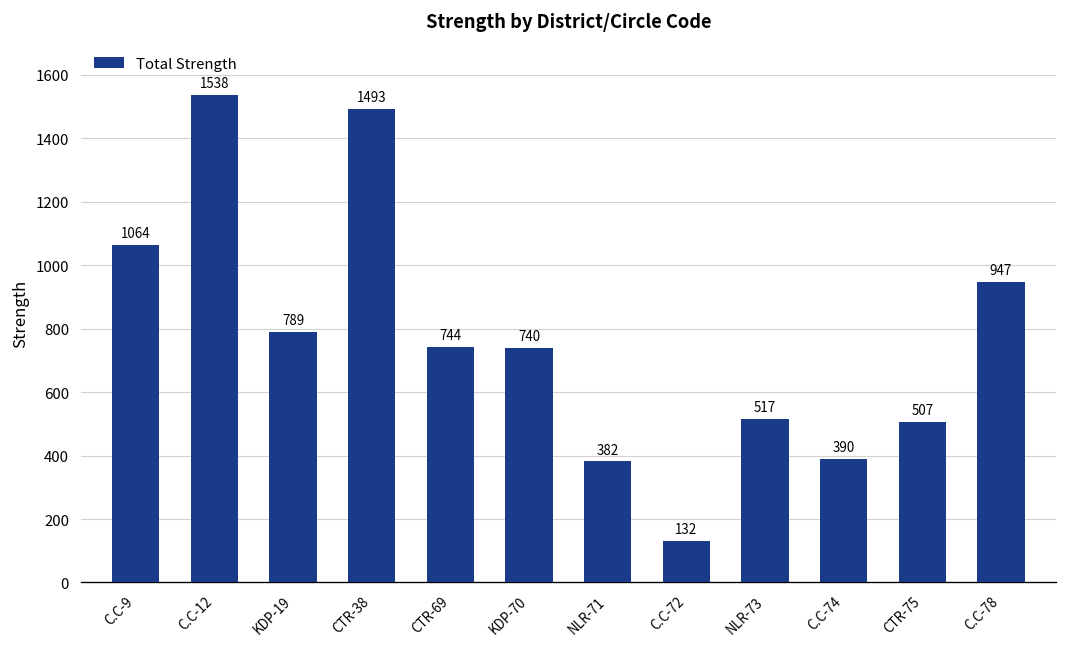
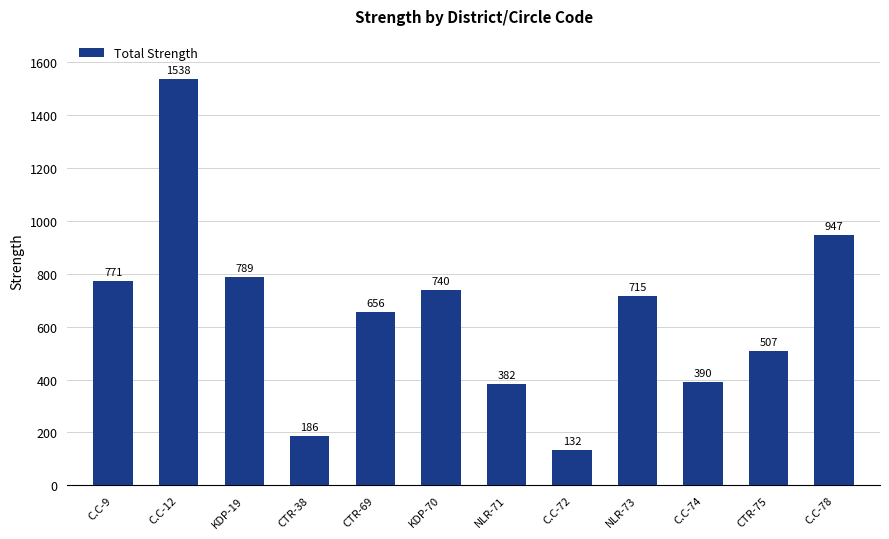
  {
-   "C.C-9": 1064,
+   "C.C-9": 771,
    "C.C-12": 1538,
    "KDP-19": 789,
-   "CTR-38": 1493,
-   "CTR-69": 744,
+   "CTR-38": 186,
+   "CTR-69": 656,
    "KDP-70": 740,
    "NLR-71": 382,
    "C.C-72": 132,
-   "NLR-73": 517,
+   "NLR-73": 715,
    "C.C-74": 390,
    "CTR-75": 507,
    "C.C-78": 947
  }
